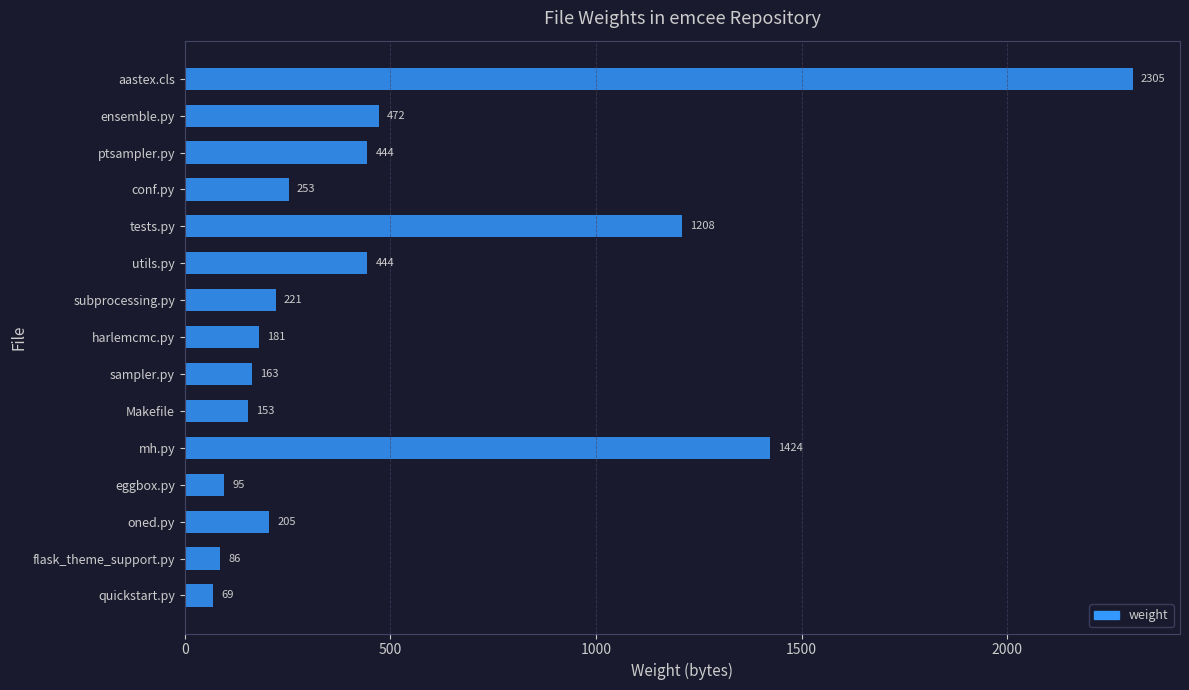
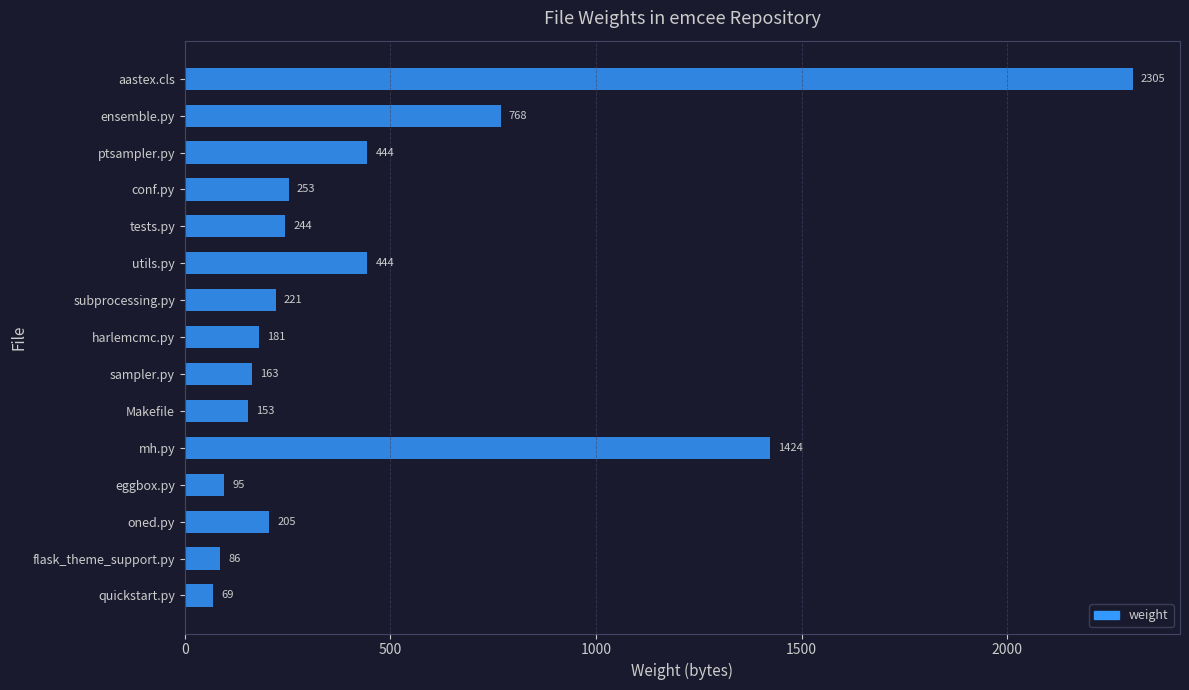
  {
    "aastex.cls": 2305,
-   "ensemble.py": 472,
+   "ensemble.py": 768,
    "ptsampler.py": 444,
    "conf.py": 253,
-   "tests.py": 1208,
+   "tests.py": 244,
    "utils.py": 444,
    "subprocessing.py": 221,
    "harlemcmc.py": 181,
    "sampler.py": 163,
    "Makefile": 153,
    "mh.py": 1424,
    "eggbox.py": 95,
    "oned.py": 205,
    "flask_theme_support.py": 86,
    "quickstart.py": 69
  }
